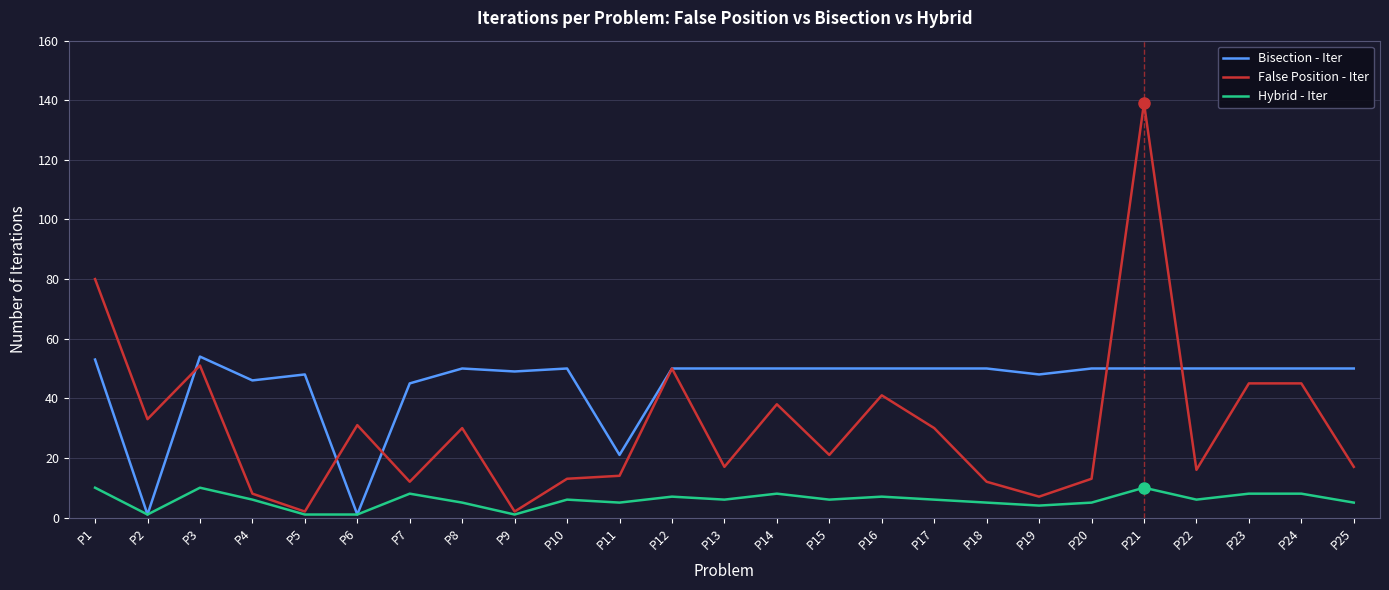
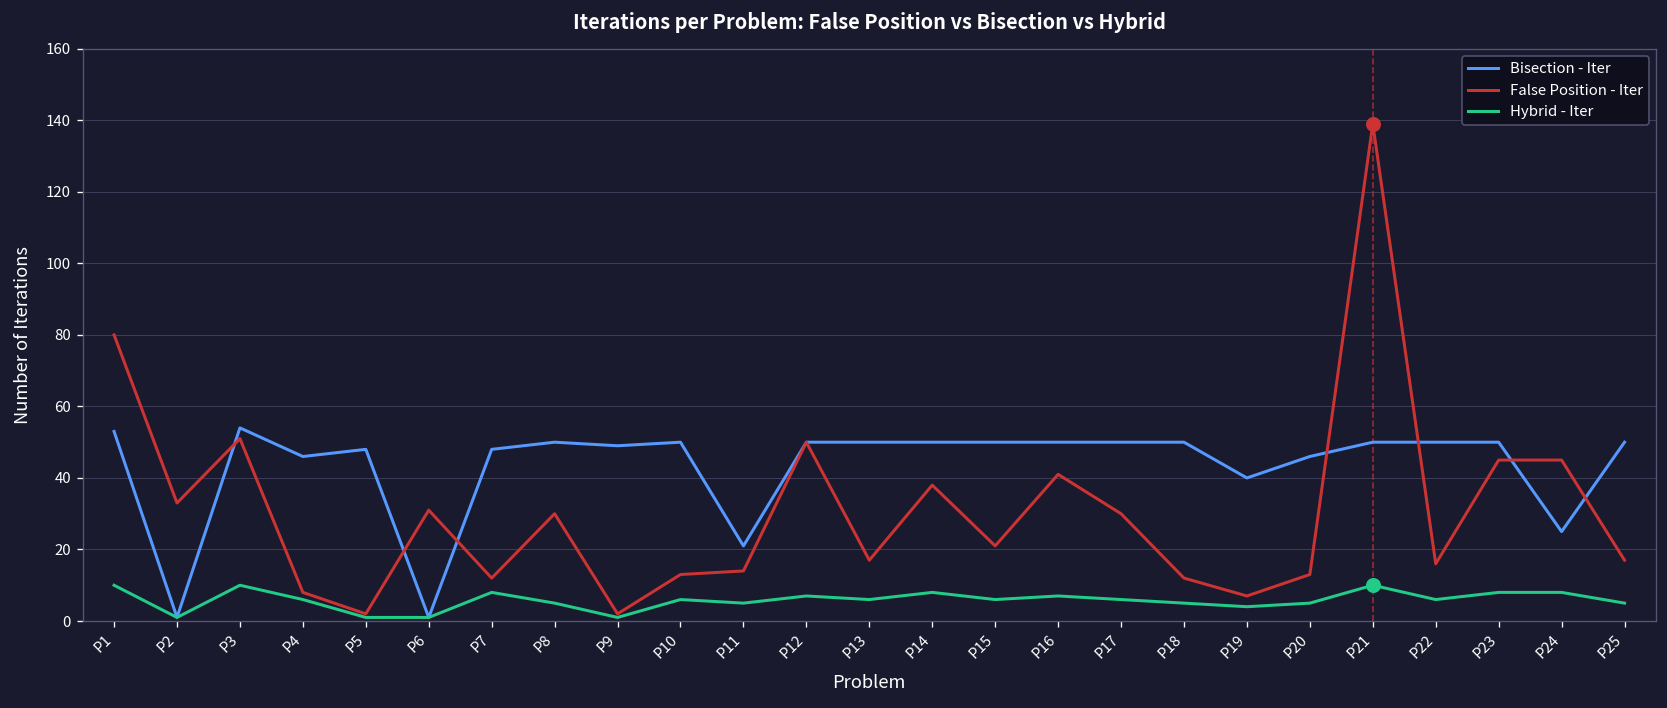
  {
    "Bisection - Iter": {
      "P1": 53,
      "P3": 54,
      "P4": 46,
      "P5": 48,
-     "P7": 45,
+     "P7": 48,
      "P8": 50,
      "P9": 49,
      "P10": 50,
      "P11": 21,
      "P13": 50,
      "P14": 50,
      "P15": 50,
      "P16": 50,
      "P17": 50,
      "P18": 50,
-     "P19": 48,
-     "P20": 50,
+     "P19": 40,
+     "P20": 46,
      "P21": 50,
      "P22": 50,
      "P23": 50,
-     "P24": 50,
+     "P24": 25,
      "P25": 50
    }
  }
